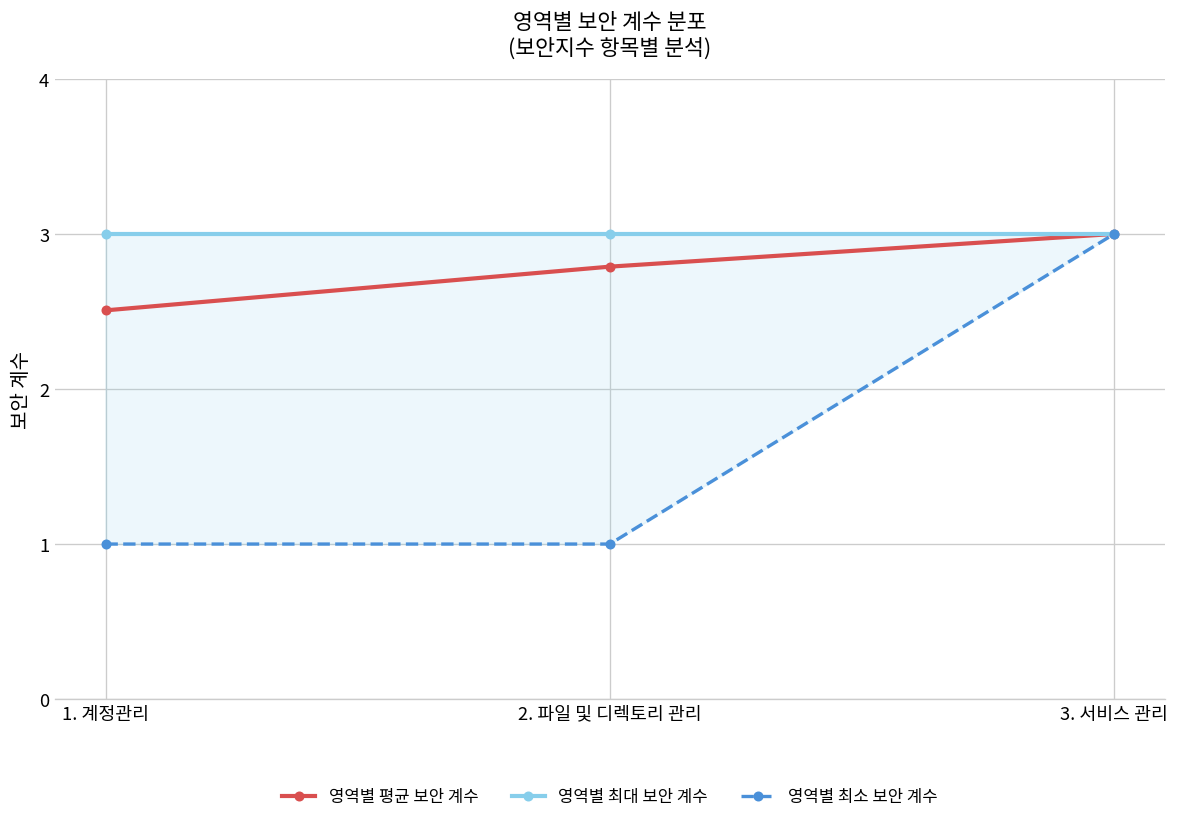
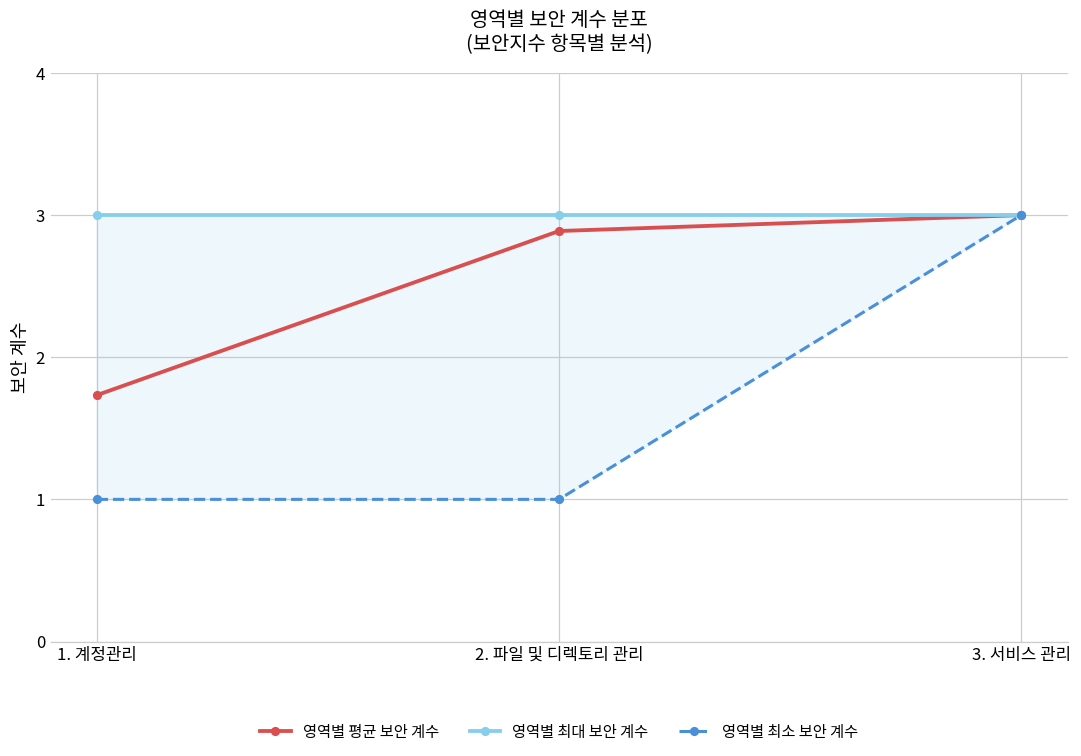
  {
    "영역별 평균 보안 계수": {
-     "1. 계정관리": 2.51,
-     "2. 파일 및 디렉토리 관리": 2.79
+     "1. 계정관리": 1.73,
+     "2. 파일 및 디렉토리 관리": 2.89
    },
    "영역별 최대 보안 계수": {
      "1. 계정관리": 3.00,
      "2. 파일 및 디렉토리 관리": 3.00
    },
    "영역별 최소 보안 계수": {
      "1. 계정관리": 1.00,
      "2. 파일 및 디렉토리 관리": 1.00
    }
  }
